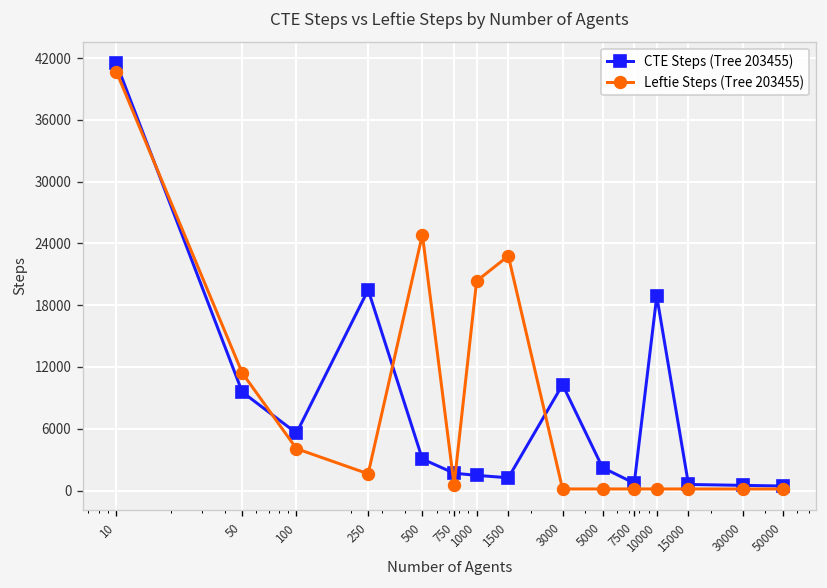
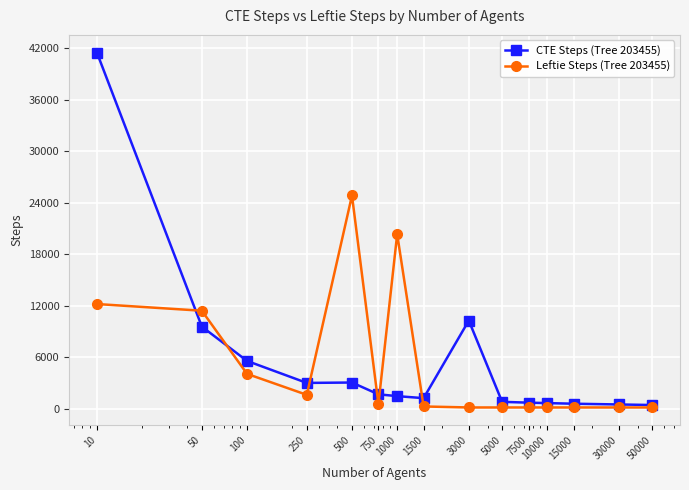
  {
    "CTE Steps (Tree 203455)": {
      "10": 42000,
      "50": 10000,
      "100": 6000,
-     "250": 19000,
+     "250": 3000,
      "500": 3000,
      "750": 2000,
      "1000": 1000,
      "1500": 1000,
      "3000": 10000,
-     "5000": 2000,
+     "5000": 1000,
      "7500": 1000,
-     "10000": 19000,
+     "10000": 1000,
      "15000": 1000,
      "30000": 1000
    },
    "Leftie Steps (Tree 203455)": {
-     "10": 41000,
+     "10": 12000,
      "50": 11000,
      "100": 4000,
      "250": 2000,
      "500": 25000,
      "750": 1000,
      "1000": 20000,
-     "1500": 23000,
+     "1500": 0,
      "3000": 0,
      "5000": 0,
      "7500": 0,
      "10000": 0,
      "15000": 0,
      "30000": 0
    }
  }
